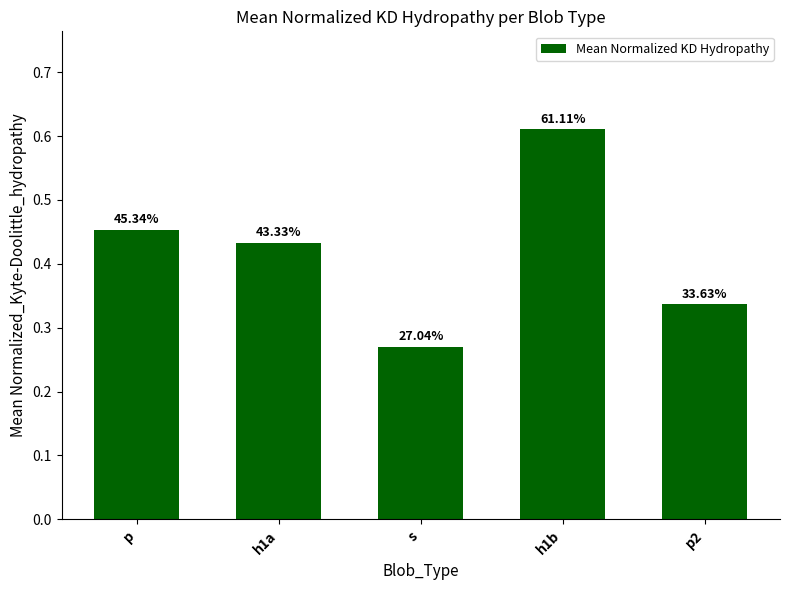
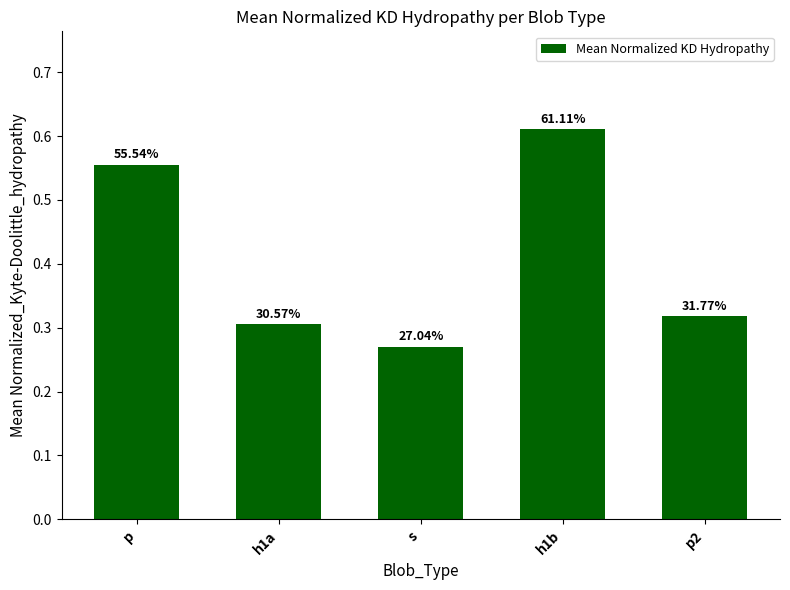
  {
-   "p": "45.34%",
-   "h1a": "43.33%",
+   "p": "55.54%",
+   "h1a": "30.57%",
    "s": "27.04%",
    "h1b": "61.11%",
-   "p2": "33.63%"
+   "p2": "31.77%"
  }
